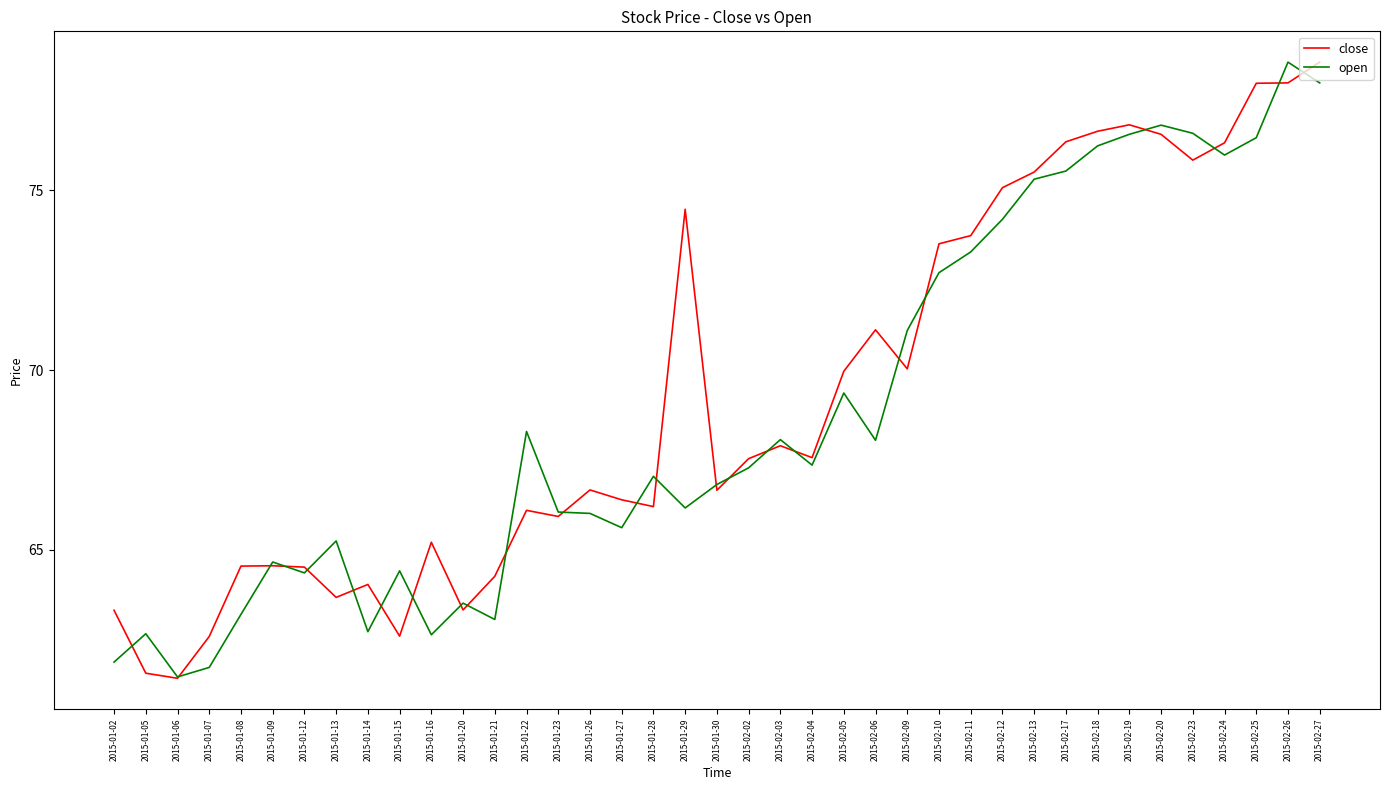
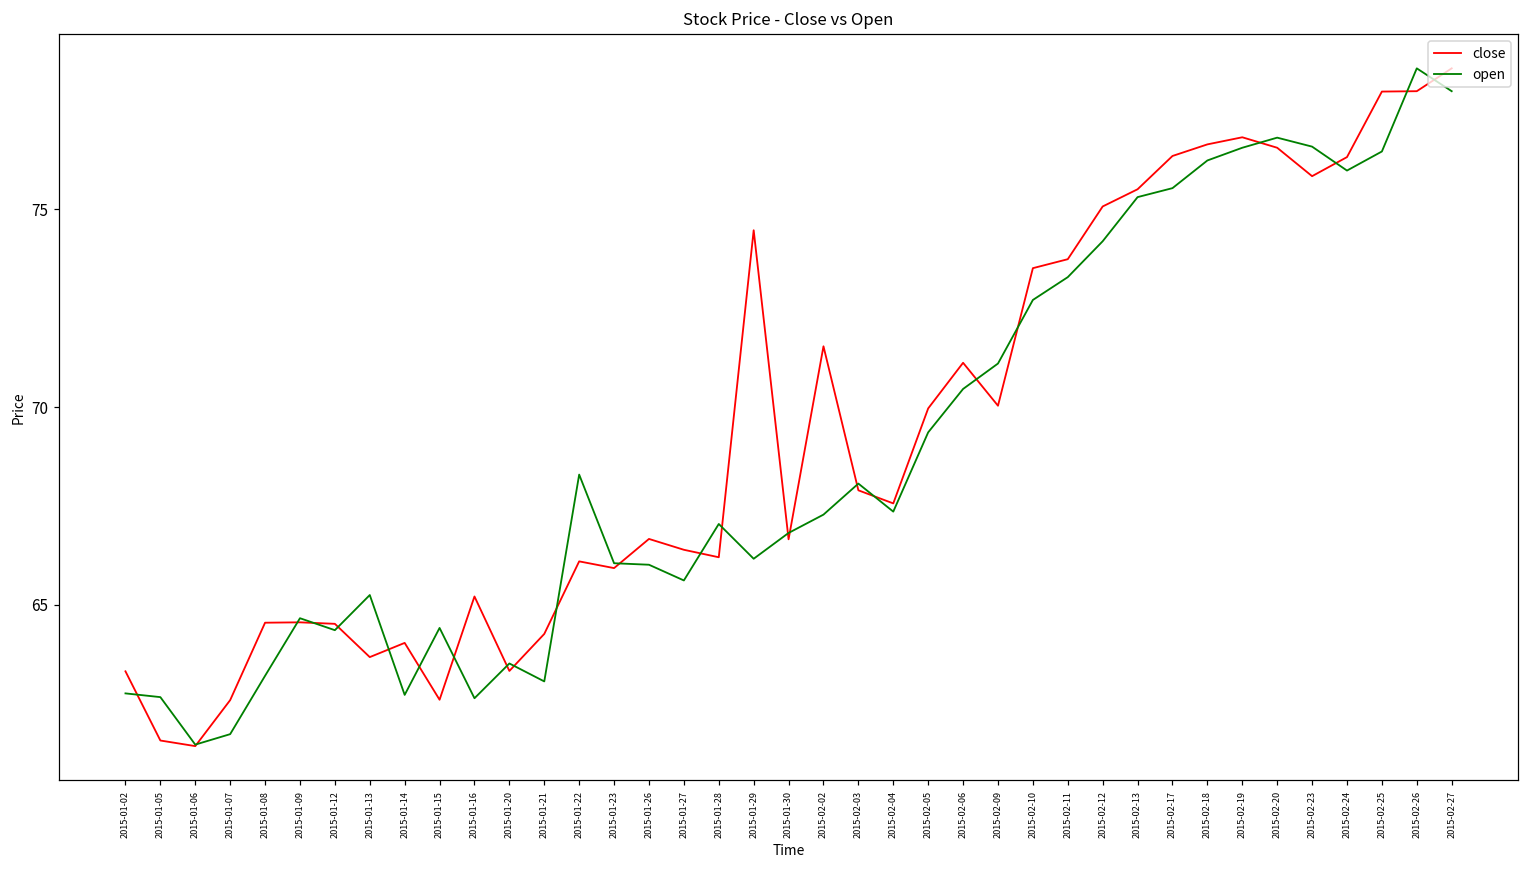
  {
    "close": {
      "2015-01-02": 63.3,
      "2015-01-05": 61.6,
      "2015-01-07": 62.6,
      "2015-01-08": 64.5,
      "2015-01-09": 64.6,
      "2015-01-12": 64.5,
      "2015-01-13": 63.7,
      "2015-01-14": 64.0,
      "2015-01-15": 62.6,
      "2015-01-16": 65.2,
      "2015-01-20": 63.3,
      "2015-01-21": 64.3,
      "2015-01-22": 66.1,
      "2015-01-23": 65.9,
      "2015-01-26": 66.7,
      "2015-01-27": 66.4,
      "2015-01-28": 66.2,
      "2015-01-29": 74.5,
      "2015-01-30": 66.7,
-     "2015-02-02": 67.5,
+     "2015-02-02": 71.5,
      "2015-02-03": 67.9,
      "2015-02-04": 67.6,
      "2015-02-05": 70.0,
      "2015-02-06": 71.1,
      "2015-02-09": 70.0,
      "2015-02-10": 73.5,
      "2015-02-11": 73.7,
      "2015-02-12": 75.1,
      "2015-02-13": 75.5,
      "2015-02-17": 76.3,
      "2015-02-18": 76.6,
      "2015-02-19": 76.8,
      "2015-02-20": 76.6,
      "2015-02-23": 75.8,
      "2015-02-24": 76.3,
      "2015-02-25": 78.0,
      "2015-02-26": 78.0
    },
    "open": {
-     "2015-01-02": 61.9,
+     "2015-01-02": 62.8,
      "2015-01-05": 62.7,
      "2015-01-07": 61.7,
      "2015-01-08": 63.2,
      "2015-01-09": 64.7,
      "2015-01-12": 64.4,
      "2015-01-13": 65.2,
      "2015-01-14": 62.7,
      "2015-01-15": 64.4,
      "2015-01-16": 62.6,
      "2015-01-20": 63.5,
      "2015-01-21": 63.1,
      "2015-01-22": 68.3,
      "2015-01-23": 66.1,
      "2015-01-26": 66.0,
      "2015-01-27": 65.6,
      "2015-01-28": 67.0,
      "2015-01-29": 66.2,
      "2015-01-30": 66.8,
      "2015-02-02": 67.3,
      "2015-02-03": 68.1,
      "2015-02-04": 67.4,
      "2015-02-05": 69.4,
-     "2015-02-06": 68.0,
+     "2015-02-06": 70.5,
      "2015-02-09": 71.1,
      "2015-02-10": 72.7,
      "2015-02-11": 73.3,
      "2015-02-12": 74.2,
      "2015-02-13": 75.3,
      "2015-02-17": 75.5,
      "2015-02-18": 76.2,
      "2015-02-19": 76.6,
      "2015-02-20": 76.8,
      "2015-02-23": 76.6,
      "2015-02-24": 76.0,
      "2015-02-25": 76.5,
      "2015-02-26": 78.6,
      "2015-02-27": 78.0
    }
  }
